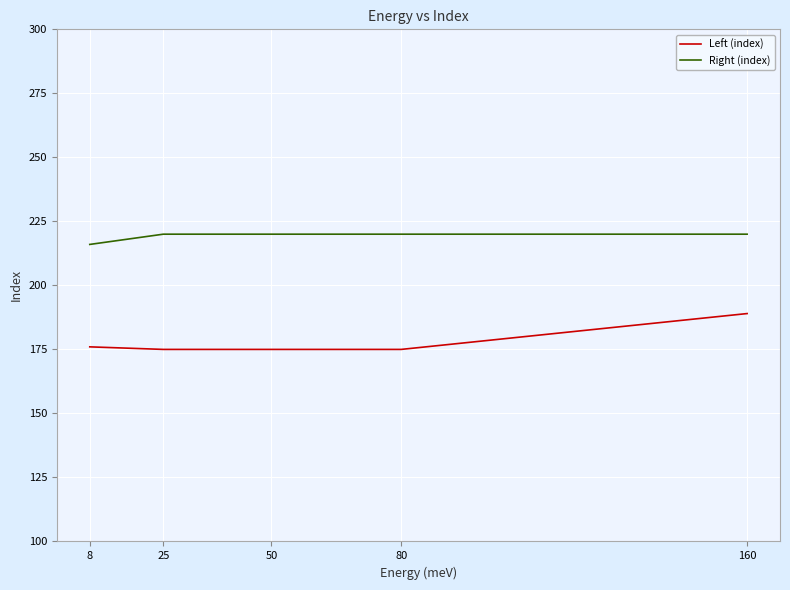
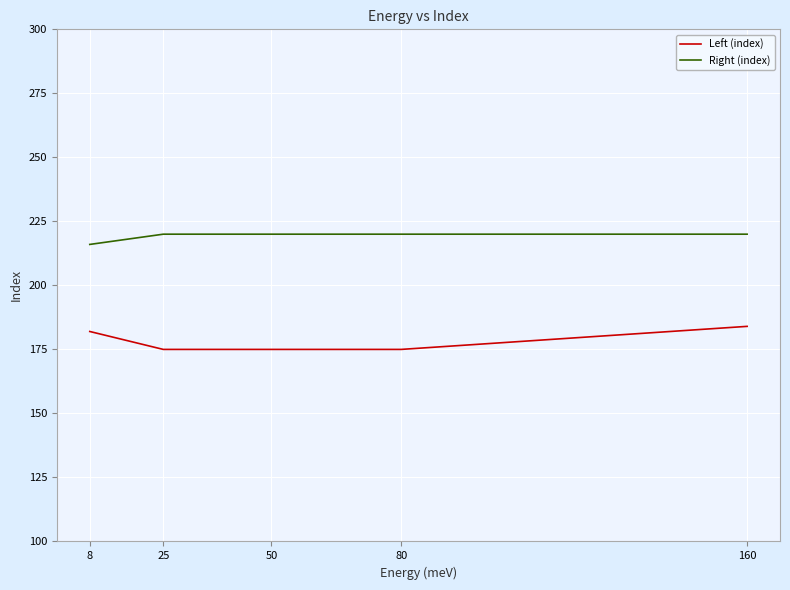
  {
    "Left (index)": {
-     "8": 176,
+     "8": 182,
      "25": 175,
      "50": 175,
      "80": 175,
-     "160": 189
+     "160": 184
    },
    "Right (index)": {
      "8": 216,
      "25": 220,
      "50": 220,
      "80": 220,
      "160": 220
    }
  }
